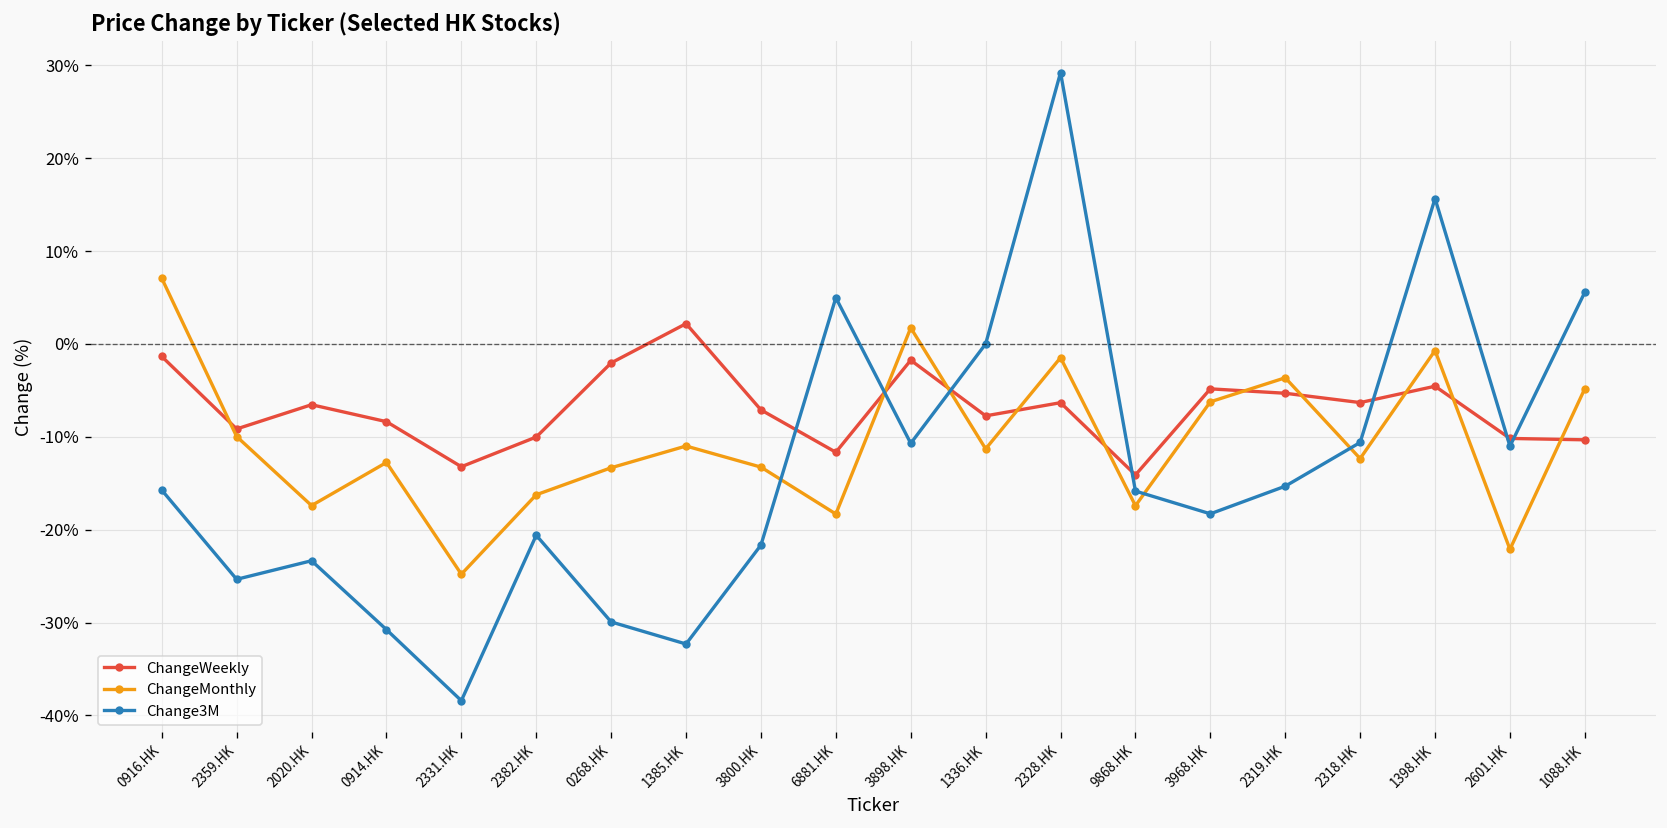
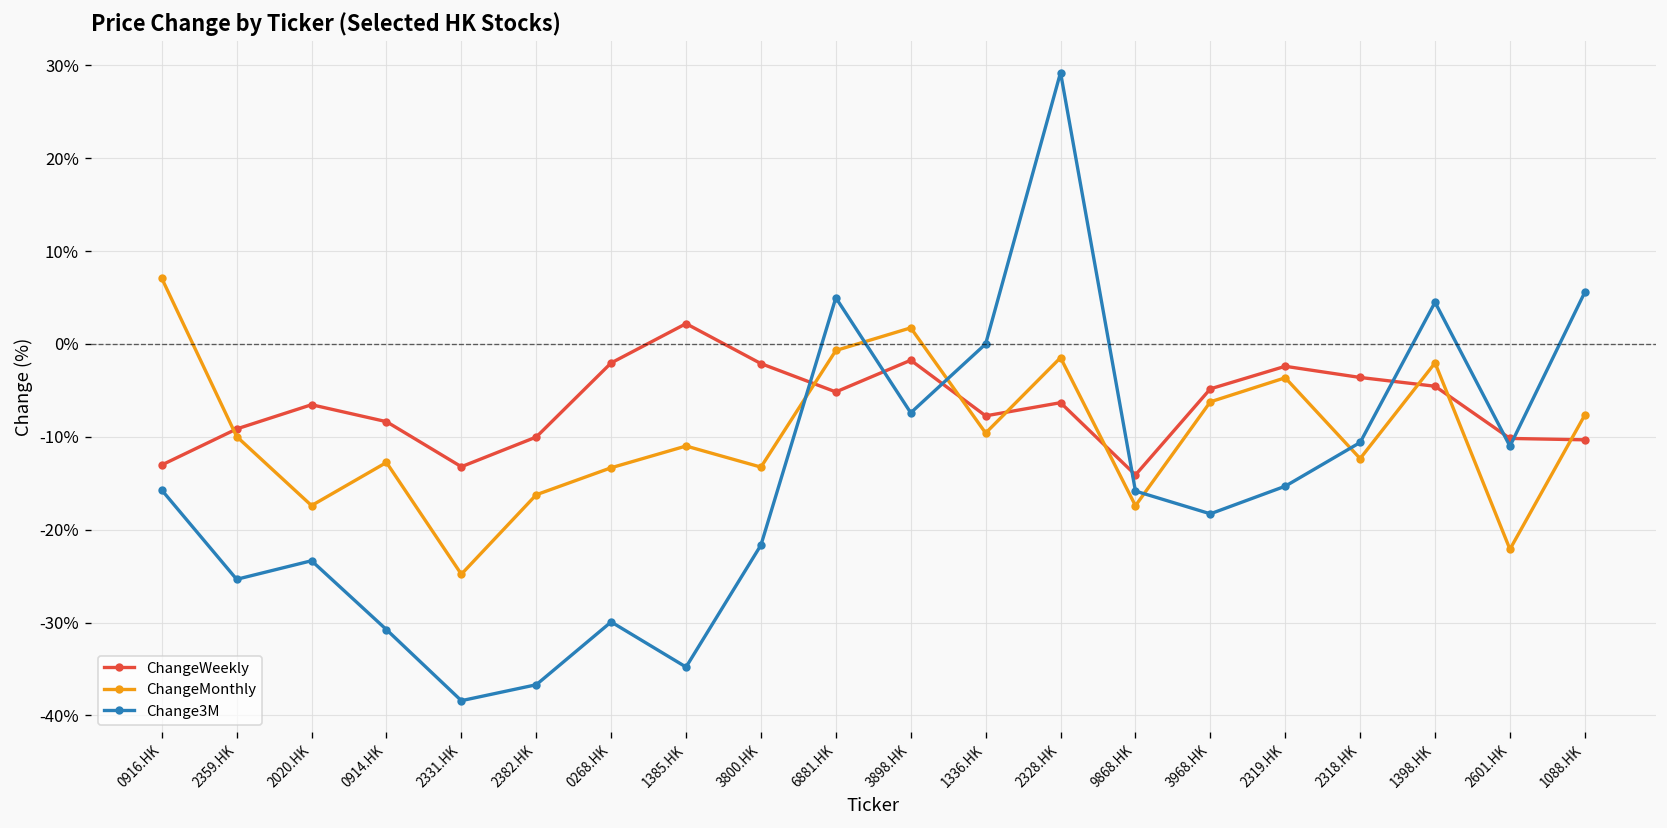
  {
    "ChangeWeekly": {
-     "0916.HK": "-1%",
+     "0916.HK": "-13%",
      "2359.HK": "-9%",
      "2020.HK": "-7%",
      "0914.HK": "-8%",
      "2331.HK": "-13%",
      "2382.HK": "-10%",
      "0268.HK": "-2%",
      "1385.HK": "2%",
-     "3800.HK": "-7%",
-     "6881.HK": "-12%",
+     "3800.HK": "-2%",
+     "6881.HK": "-5%",
      "3898.HK": "-2%",
      "1336.HK": "-8%",
      "2328.HK": "-6%",
      "9868.HK": "-14%",
      "3968.HK": "-5%",
-     "2319.HK": "-5%",
-     "2318.HK": "-6%",
+     "2319.HK": "-2%",
+     "2318.HK": "-4%",
      "1398.HK": "-5%",
      "2601.HK": "-10%",
      "1088.HK": "-10%"
    },
    "ChangeMonthly": {
      "0916.HK": "7%",
      "2359.HK": "-10%",
      "2020.HK": "-17%",
      "0914.HK": "-13%",
      "2331.HK": "-25%",
      "2382.HK": "-16%",
      "0268.HK": "-13%",
      "1385.HK": "-11%",
      "3800.HK": "-13%",
-     "6881.HK": "-18%",
+     "6881.HK": "-1%",
      "3898.HK": "2%",
-     "1336.HK": "-11%",
+     "1336.HK": "-10%",
      "2328.HK": "-1%",
      "9868.HK": "-17%",
      "3968.HK": "-6%",
      "2319.HK": "-4%",
      "2318.HK": "-12%",
-     "1398.HK": "-1%",
+     "1398.HK": "-2%",
      "2601.HK": "-22%",
-     "1088.HK": "-5%"
+     "1088.HK": "-8%"
    },
    "Change3M": {
      "0916.HK": "-16%",
      "2359.HK": "-25%",
      "2020.HK": "-23%",
      "0914.HK": "-31%",
      "2331.HK": "-38%",
-     "2382.HK": "-21%",
+     "2382.HK": "-37%",
      "0268.HK": "-30%",
-     "1385.HK": "-32%",
+     "1385.HK": "-35%",
      "3800.HK": "-22%",
      "6881.HK": "5%",
-     "3898.HK": "-11%",
+     "3898.HK": "-7%",
      "1336.HK": "0%",
      "2328.HK": "29%",
      "9868.HK": "-16%",
      "3968.HK": "-18%",
      "2319.HK": "-15%",
      "2318.HK": "-11%",
-     "1398.HK": "16%",
+     "1398.HK": "4%",
      "2601.HK": "-11%",
      "1088.HK": "6%"
    }
  }
